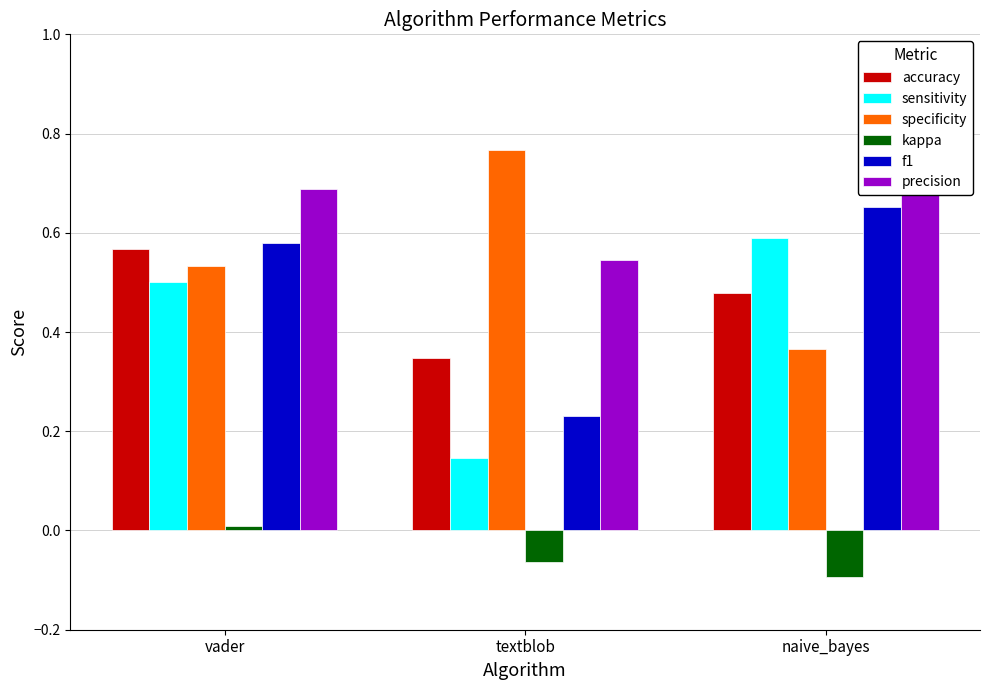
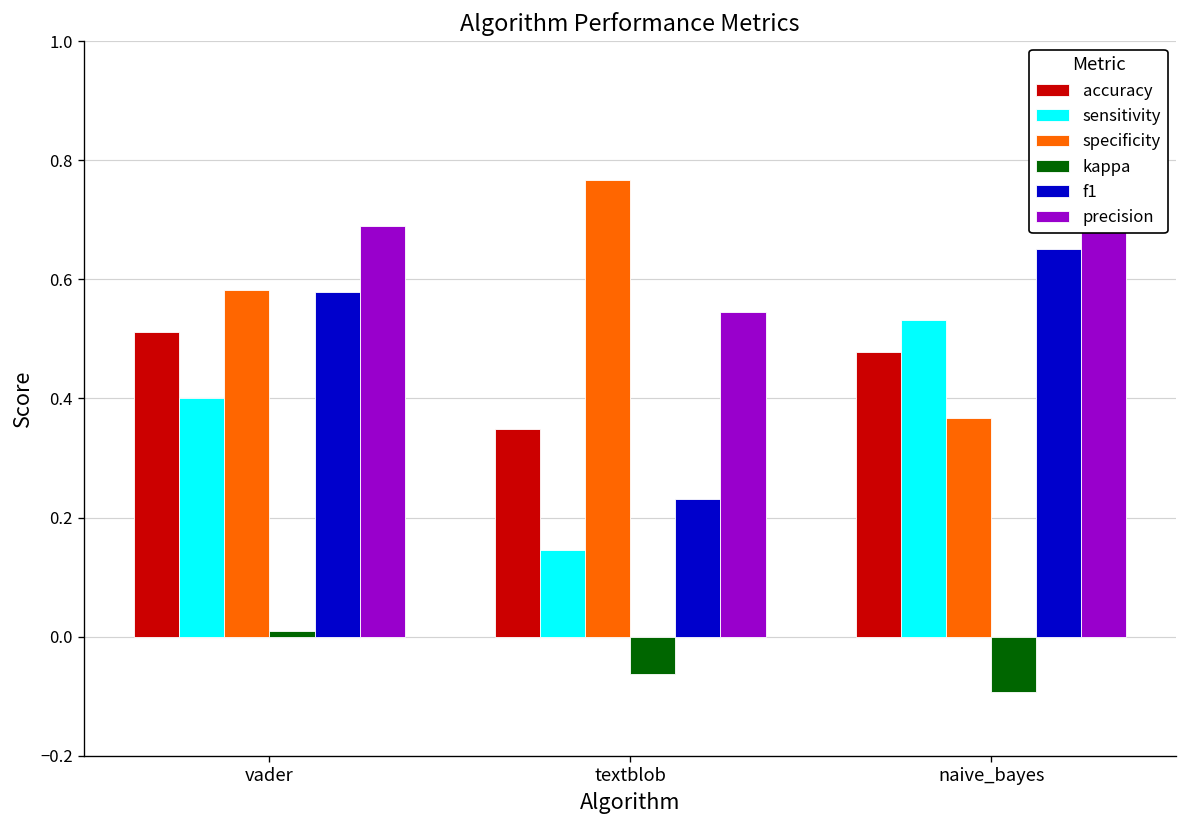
  {
    "accuracy": {
-     "vader": 0.57,
+     "vader": 0.51,
      "textblob": 0.35,
      "naive_bayes": 0.48
    },
    "sensitivity": {
-     "vader": 0.5,
+     "vader": 0.4,
      "textblob": 0.15,
-     "naive_bayes": 0.59
+     "naive_bayes": 0.53
    },
    "specificity": {
-     "vader": 0.53,
+     "vader": 0.58,
      "textblob": 0.77,
      "naive_bayes": 0.37
    },
    "kappa": {
      "vader": 0.01,
      "textblob": -0.06,
      "naive_bayes": -0.09
    },
    "f1": {
      "vader": 0.58,
      "textblob": 0.23,
      "naive_bayes": 0.65
    },
    "precision": {
      "vader": 0.69,
      "textblob": 0.55
    }
  }
